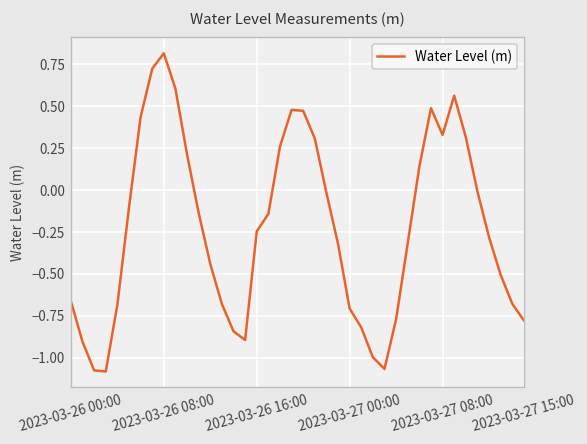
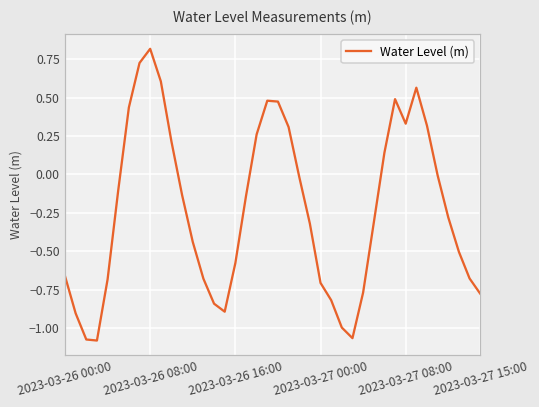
  {
    "2023-03-26 00:00": -0.66,
    "2023-03-26 08:00": 0.82,
-   "2023-03-26 16:00": -0.25,
+   "2023-03-26 16:00": -0.58,
    "2023-03-27 00:00": -0.71,
    "2023-03-27 08:00": 0.33,
    "2023-03-27 15:00": -0.78
  }
